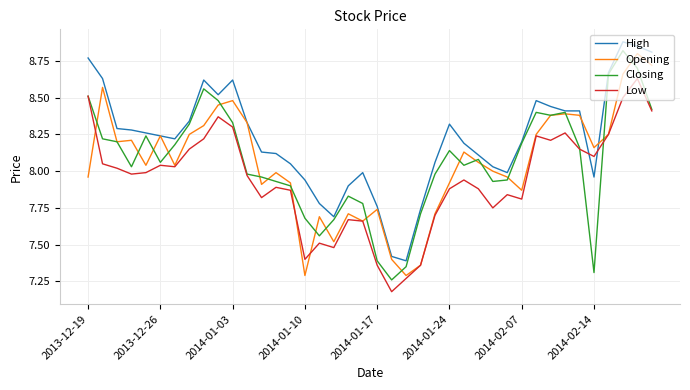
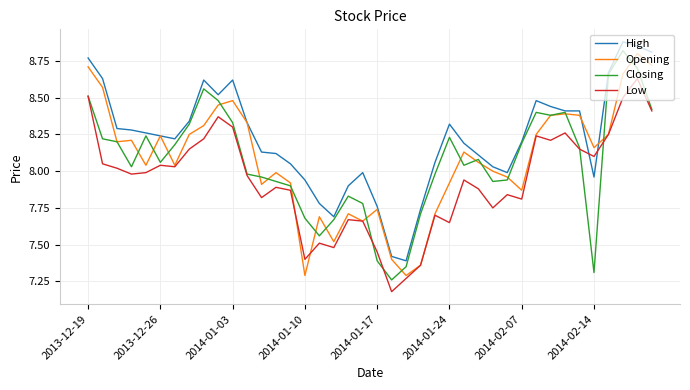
  {
    "High": {
      "2013-12-19": 8.77,
      "2014-01-03": 8.62,
      "2014-01-10": 7.94,
      "2014-01-17": 7.76,
      "2014-01-24": 8.32,
      "2014-02-14": 7.96
    },
    "Opening": {
-     "2013-12-19": 7.96,
+     "2013-12-19": 8.71,
      "2014-01-03": 8.48,
      "2014-01-10": 7.29,
      "2014-01-17": 7.74,
      "2014-01-24": 7.92,
      "2014-02-07": 7.87,
      "2014-02-14": 8.16
    },
    "Closing": {
      "2013-12-26": 8.06,
      "2014-01-03": 8.33,
      "2014-01-10": 7.68,
      "2014-01-17": 7.39,
-     "2014-01-24": 8.14,
+     "2014-01-24": 8.23,
      "2014-02-14": 7.31
    },
    "Low": {
      "2013-12-26": 8.04,
      "2014-01-03": 8.30,
      "2014-01-10": 7.40,
-     "2014-01-17": 7.36,
-     "2014-01-24": 7.88,
+     "2014-01-17": 7.45,
+     "2014-01-24": 7.65,
      "2014-02-07": 7.81,
      "2014-02-14": 8.10
    }
  }
